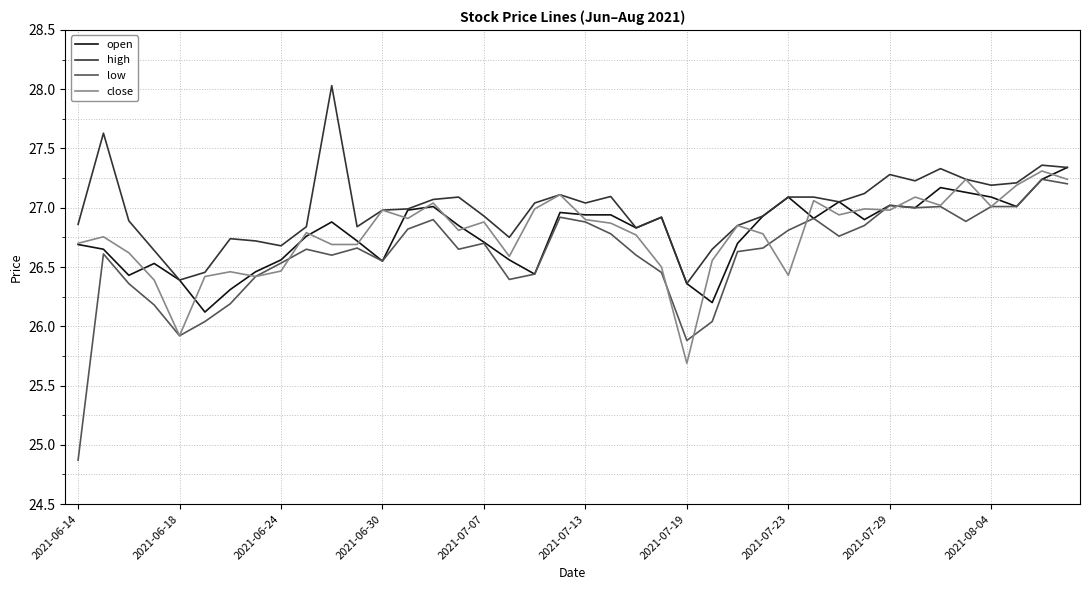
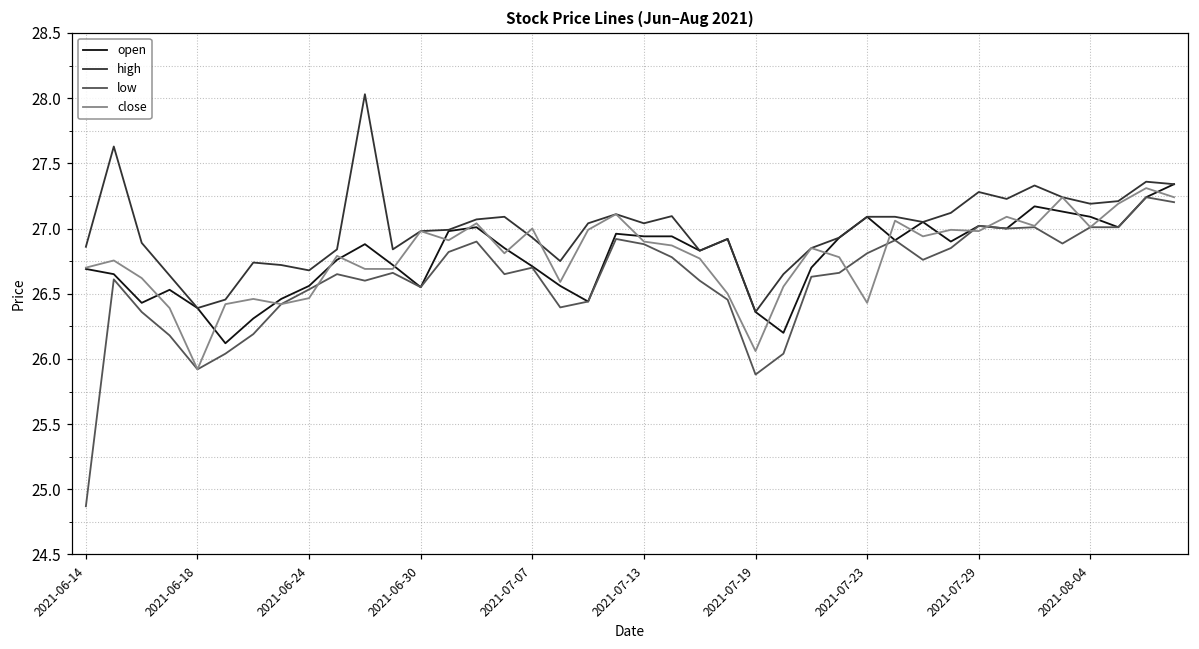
  {
    "close": {
      "2021-06-24": 26.47,
-     "2021-07-07": 26.88,
-     "2021-07-19": 25.69,
+     "2021-07-07": 27.00,
+     "2021-07-19": 26.06,
      "2021-07-23": 26.43,
      "2021-07-29": 26.98
    }
  }
